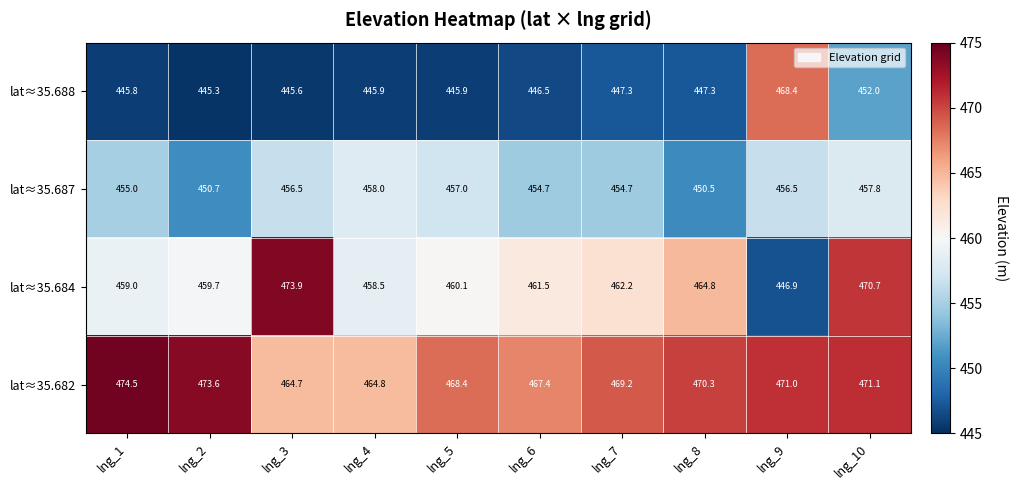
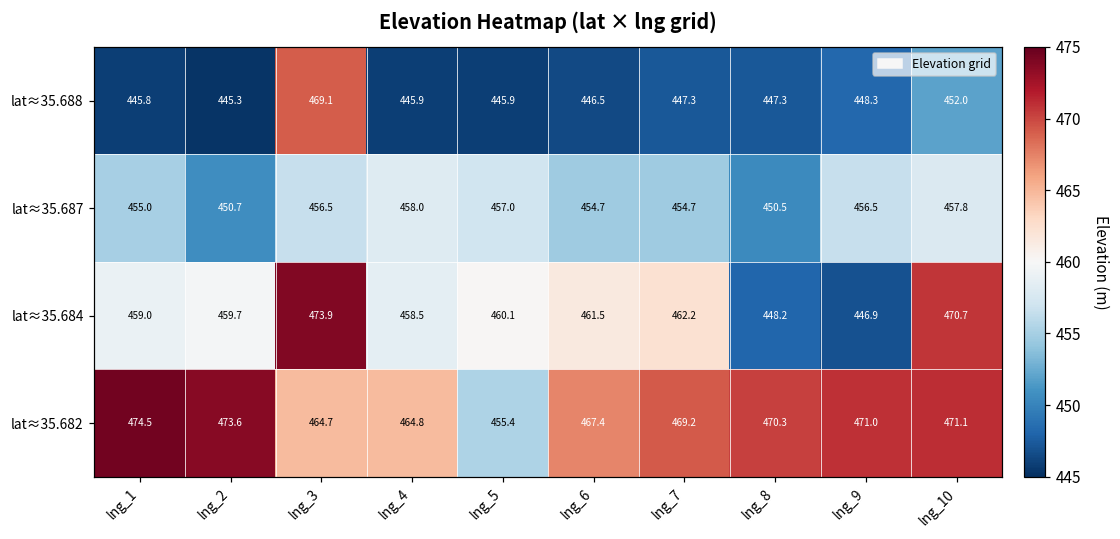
  {
    "lat≈35.688": {
      "lng_1": 445.8,
      "lng_2": 445.3,
-     "lng_3": 445.6,
+     "lng_3": 469.1,
      "lng_4": 445.9,
      "lng_5": 445.9,
      "lng_6": 446.5,
      "lng_7": 447.3,
      "lng_8": 447.3,
-     "lng_9": 468.4,
+     "lng_9": 448.3,
      "lng_10": 452.0
    },
    "lat≈35.687": {
      "lng_1": 455.0,
      "lng_2": 450.7,
      "lng_3": 456.5,
      "lng_4": 458.0,
      "lng_5": 457.0,
      "lng_6": 454.7,
      "lng_7": 454.7,
      "lng_8": 450.5,
      "lng_9": 456.5,
      "lng_10": 457.8
    },
    "lat≈35.684": {
      "lng_1": 459.0,
      "lng_2": 459.7,
      "lng_3": 473.9,
      "lng_4": 458.5,
      "lng_5": 460.1,
      "lng_6": 461.5,
      "lng_7": 462.2,
-     "lng_8": 464.8,
+     "lng_8": 448.2,
      "lng_9": 446.9,
      "lng_10": 470.7
    },
    "lat≈35.682": {
      "lng_1": 474.5,
      "lng_2": 473.6,
      "lng_3": 464.7,
      "lng_4": 464.8,
-     "lng_5": 468.4,
+     "lng_5": 455.4,
      "lng_6": 467.4,
      "lng_7": 469.2,
      "lng_8": 470.3,
      "lng_9": 471.0,
      "lng_10": 471.1
    }
  }
